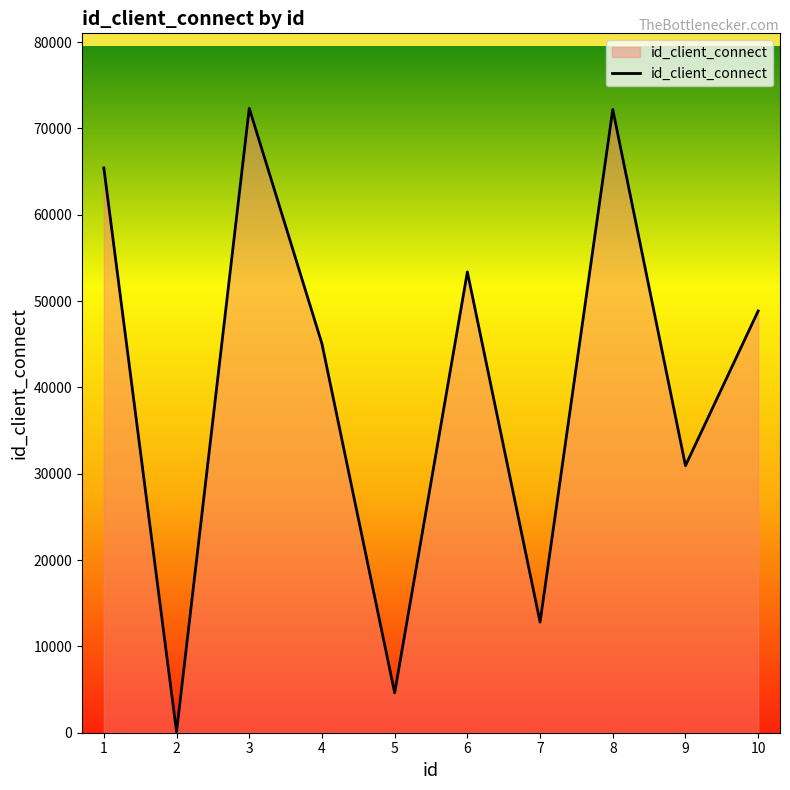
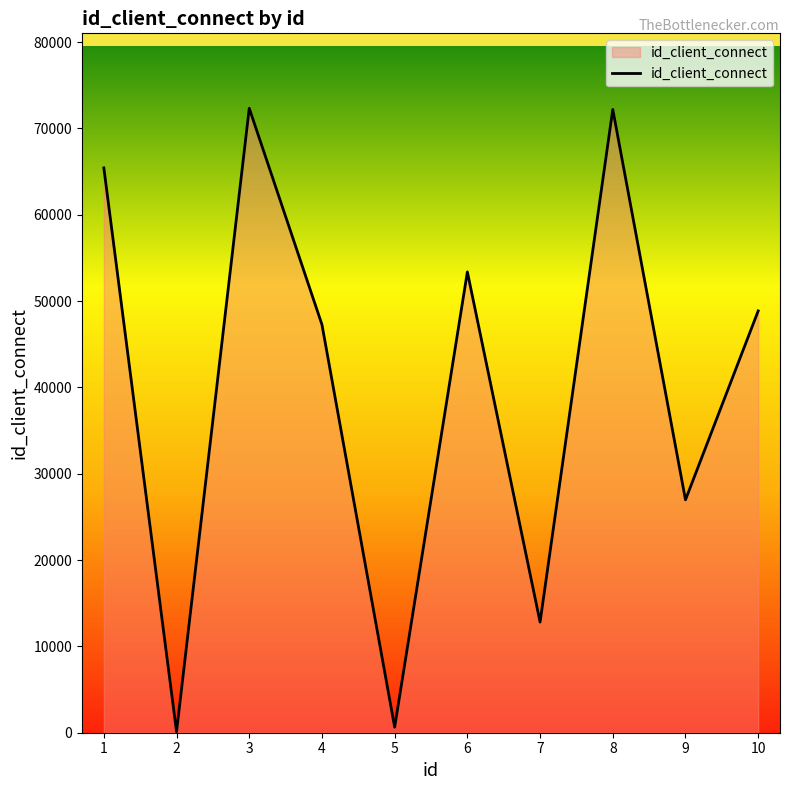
  {
    "1": 65000,
    "2": 0,
    "3": 72000,
-   "4": 45000,
-   "5": 5000,
+   "4": 47000,
+   "5": 1000,
    "6": 53000,
    "7": 13000,
    "8": 72000,
-   "9": 31000,
+   "9": 27000,
    "10": 49000
  }
